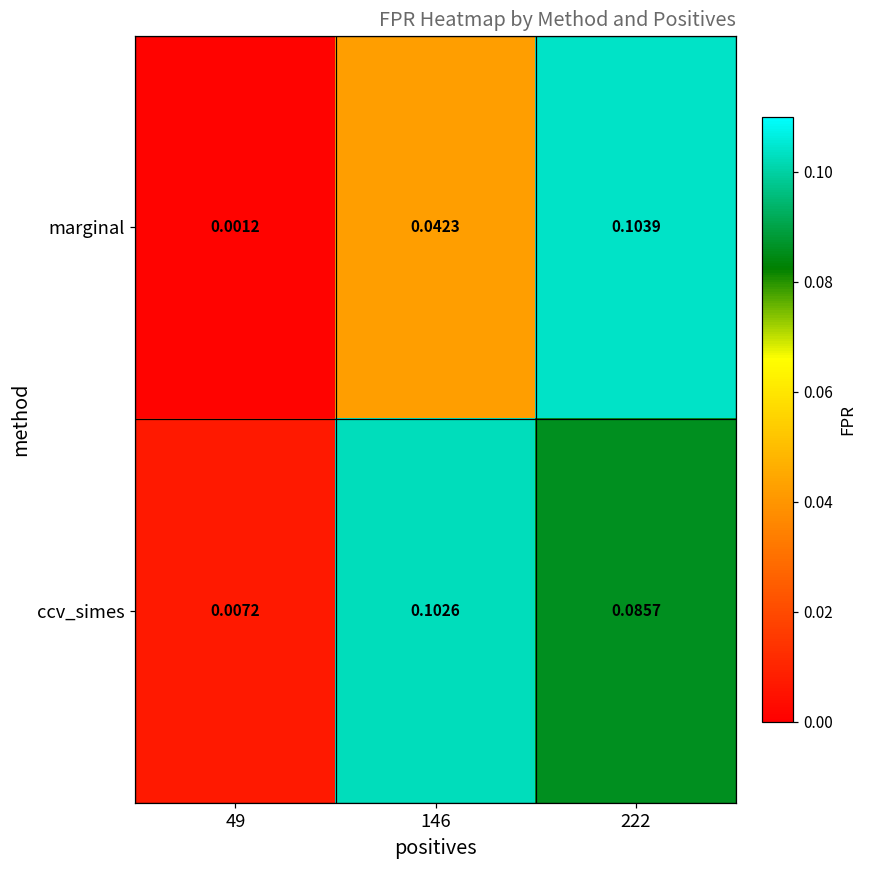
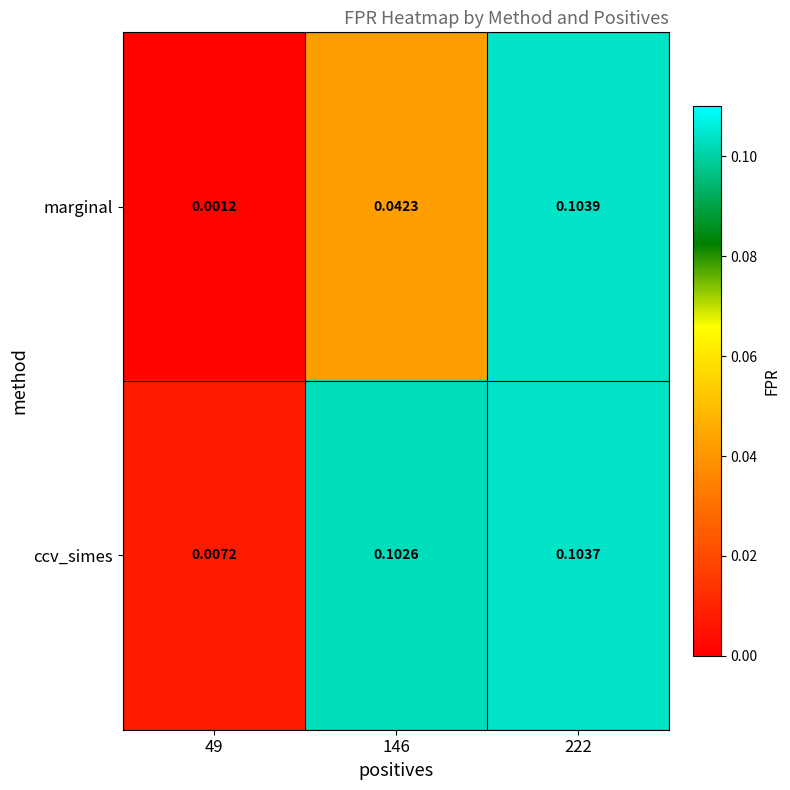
  {
    "marginal": {
      "49": 0.0012,
      "146": 0.0423,
      "222": 0.1039
    },
    "ccv_simes": {
      "49": 0.0072,
      "146": 0.1026,
-     "222": 0.0857
+     "222": 0.1037
    }
  }
